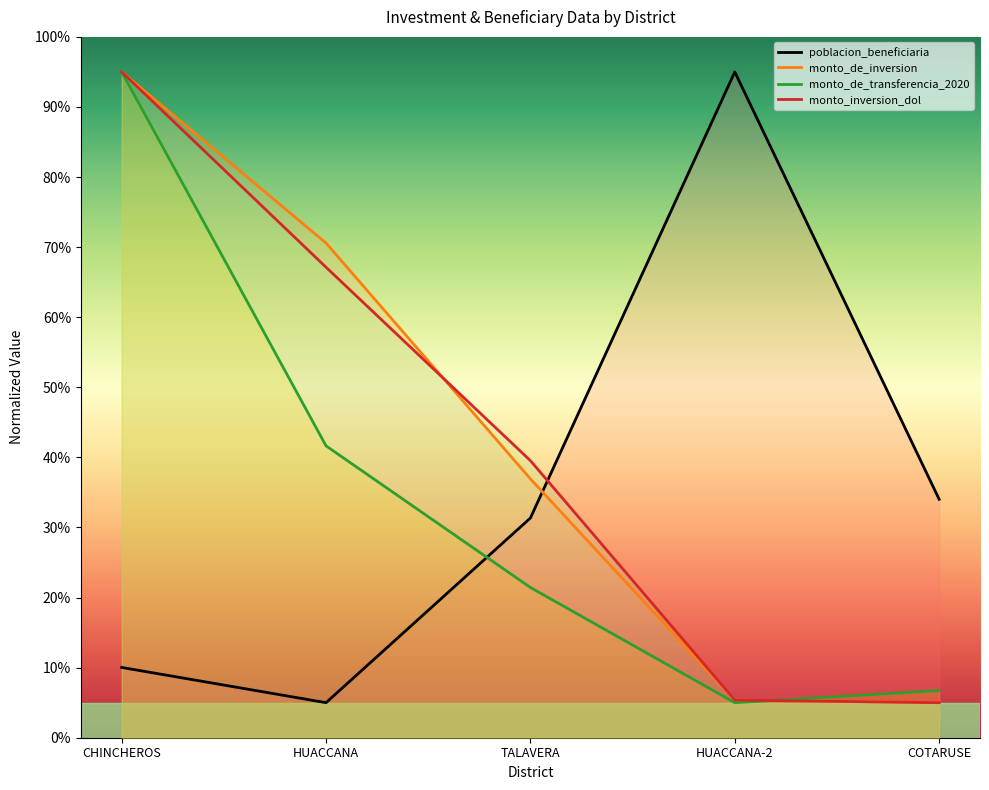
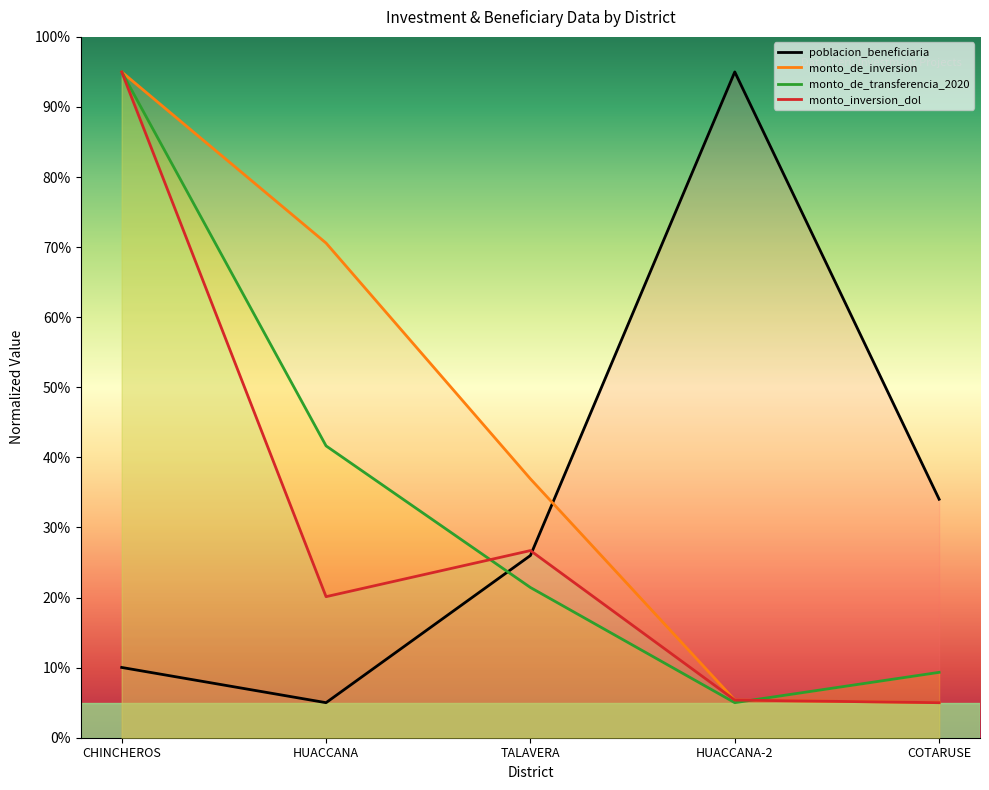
  {
    "poblacion_beneficiaria": {
      "CHINCHEROS": "10%",
-     "TALAVERA": "31%",
+     "TALAVERA": "26%",
      "HUACCANA-2": "95%",
      "COTARUSE": "34%"
    },
    "monto_de_inversion": {
      "HUACCANA": "71%",
      "TALAVERA": "37%"
    },
    "monto_de_transferencia_2020": {
      "HUACCANA": "42%",
      "TALAVERA": "21%",
-     "COTARUSE": "7%"
+     "COTARUSE": "9%"
    },
    "monto_inversion_dol": {
-     "HUACCANA": "67%",
-     "TALAVERA": "40%"
+     "HUACCANA": "20%",
+     "TALAVERA": "27%"
    }
  }
